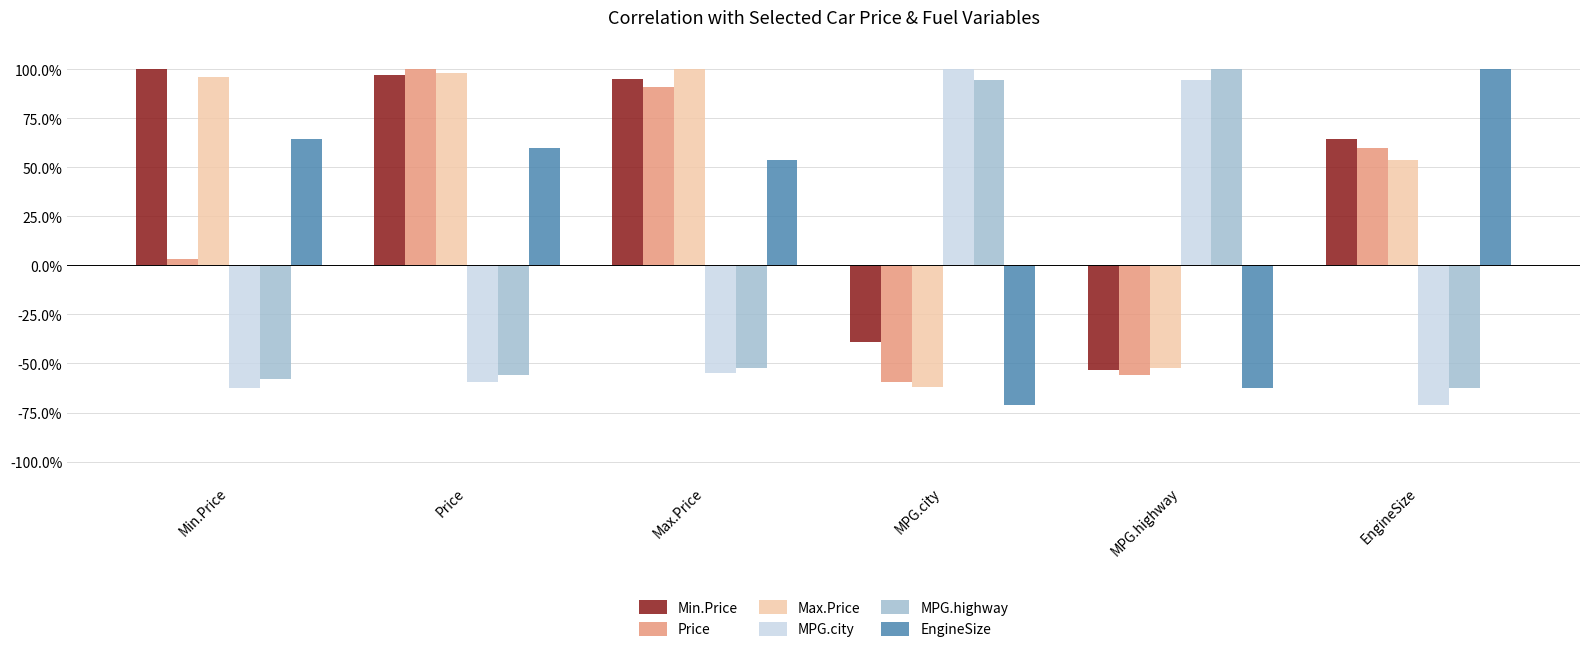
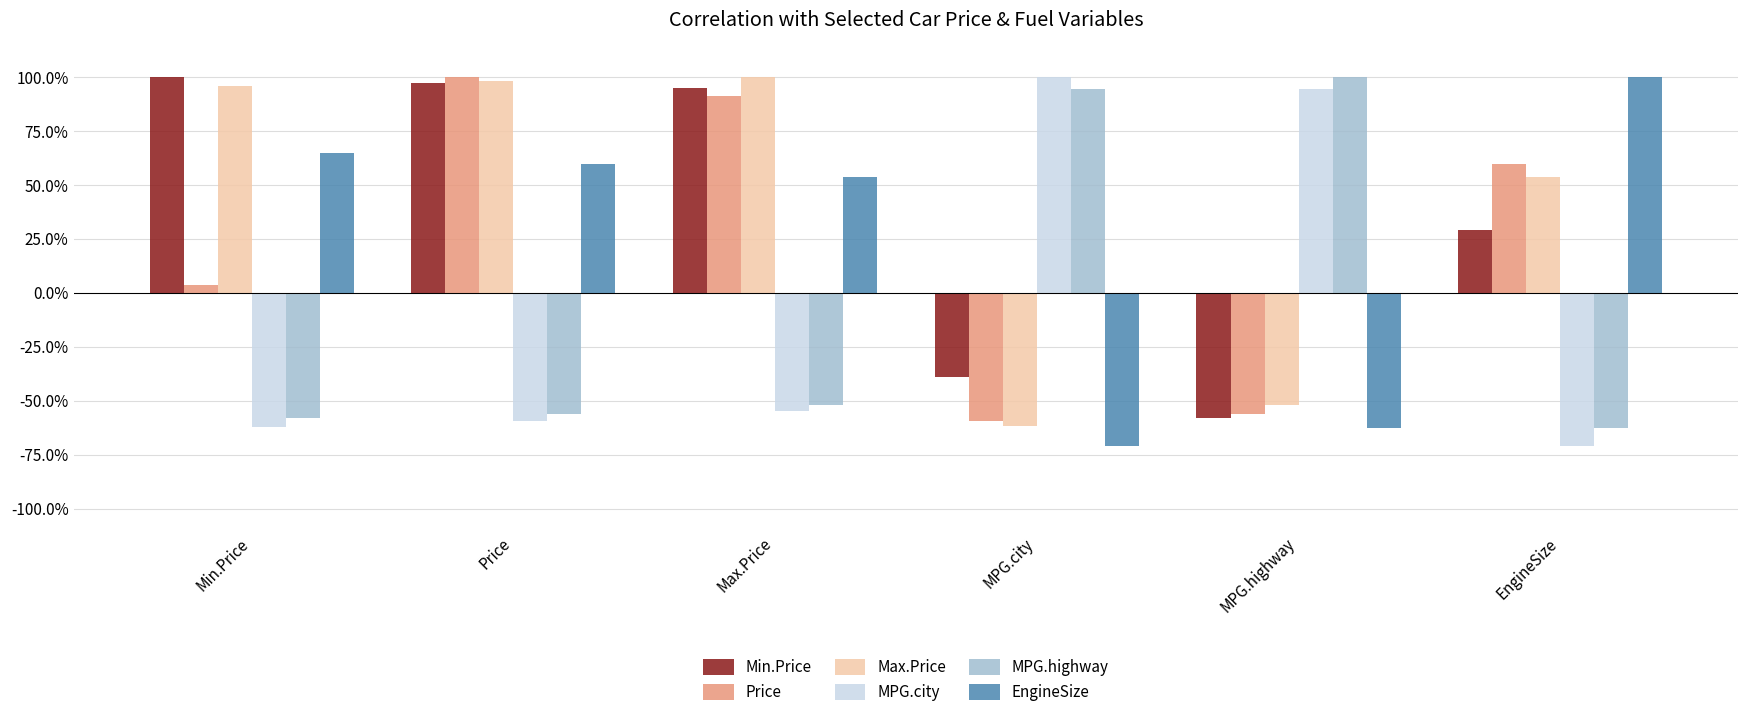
  {
    "Min.Price": {
      "Min.Price": "100%",
      "Price": "97%",
      "Max.Price": "95%",
      "MPG.city": "-39%",
-     "MPG.highway": "-53%",
-     "EngineSize": "65%"
+     "MPG.highway": "-58%",
+     "EngineSize": "29%"
    },
    "Price": {
      "Min.Price": "3%",
      "Price": "100%",
      "Max.Price": "91%",
      "MPG.city": "-59%",
      "MPG.highway": "-56%",
      "EngineSize": "60%"
    },
    "Max.Price": {
      "Min.Price": "96%",
      "Price": "98%",
      "Max.Price": "100%",
      "MPG.city": "-62%",
      "MPG.highway": "-52%",
      "EngineSize": "54%"
    },
    "EngineSize": {
      "Min.Price": "65%",
      "Price": "60%",
      "Max.Price": "54%",
      "MPG.city": "-71%",
      "MPG.highway": "-63%",
      "EngineSize": "100%"
    }
  }
